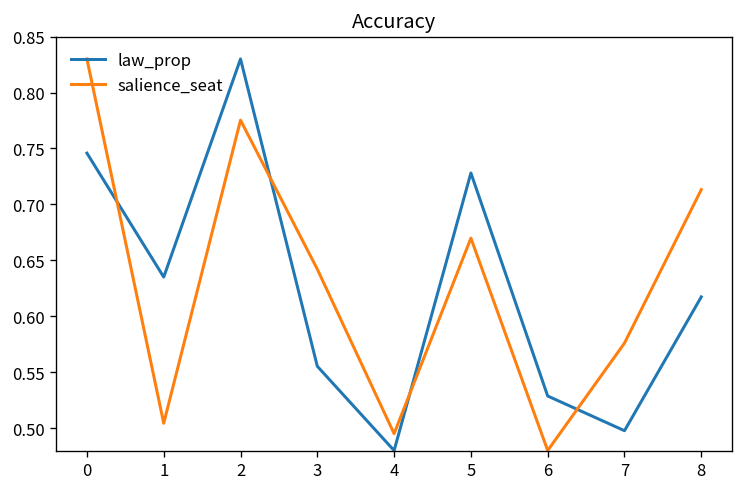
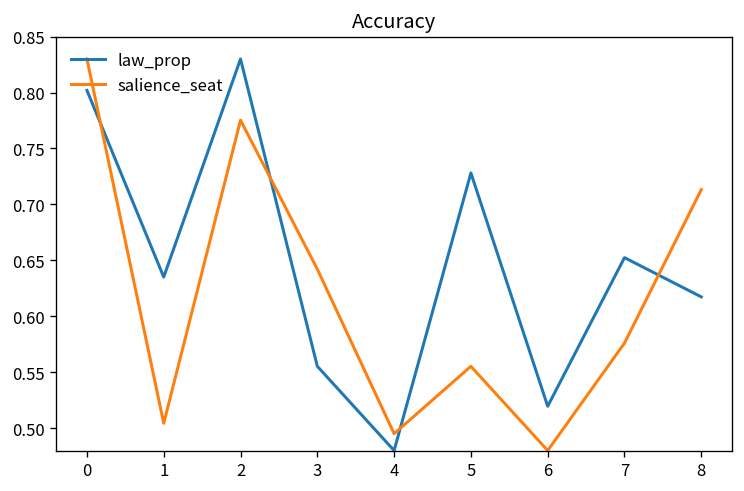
  {
    "law_prop": {
-     "0": 0.75,
+     "0": 0.80,
      "1": 0.64,
      "2": 0.83,
      "3": 0.56,
      "4": 0.48,
      "5": 0.73,
-     "6": 0.53,
-     "7": 0.50,
+     "6": 0.52,
+     "7": 0.65,
      "8": 0.62
    },
    "salience_seat": {
      "0": 0.83,
      "1": 0.50,
      "2": 0.78,
      "3": 0.64,
      "4": 0.50,
-     "5": 0.67,
+     "5": 0.56,
      "6": 0.48,
      "7": 0.58,
      "8": 0.71
    }
  }
